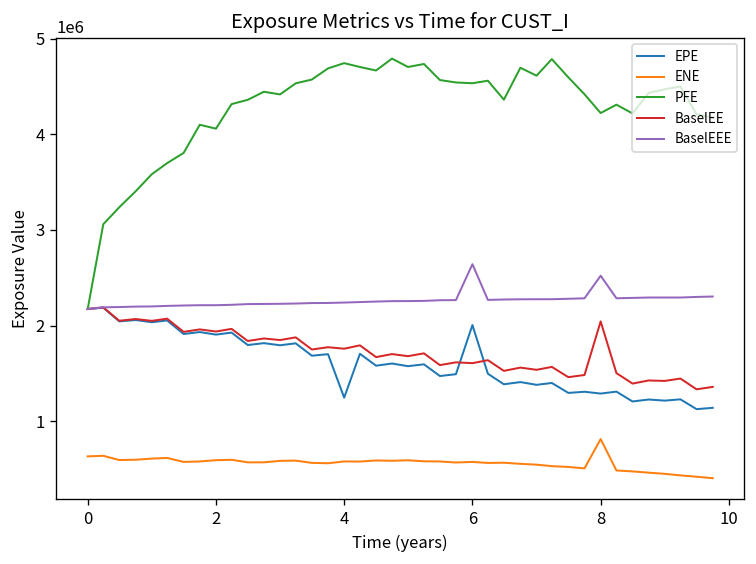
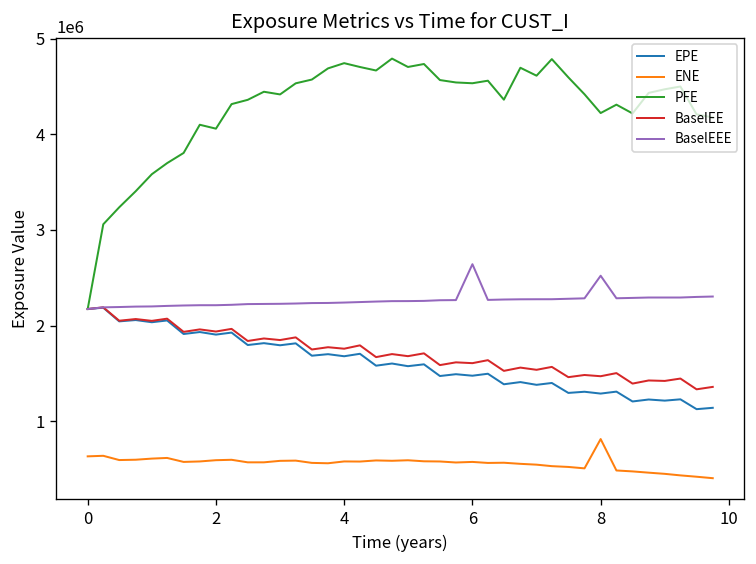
  {
    "EPE": {
-     "4": 1200000,
-     "6": 2000000,
+     "4": 1700000,
+     "6": 1500000,
      "8": 1300000
    },
    "ENE": {
      "0": 600000,
      "2": 600000,
      "4": 600000,
      "6": 600000,
      "8": 800000
    },
    "PFE": {
      "2": 4100000,
      "4": 4700000,
      "6": 4500000,
      "8": 4200000
    },
    "BaselEE": {
      "4": 1800000,
      "6": 1600000,
-     "8": 2000000
+     "8": 1500000
    },
    "BaselEEE": {
      "2": 2200000,
      "4": 2200000,
      "6": 2600000,
      "8": 2500000
    }
  }
